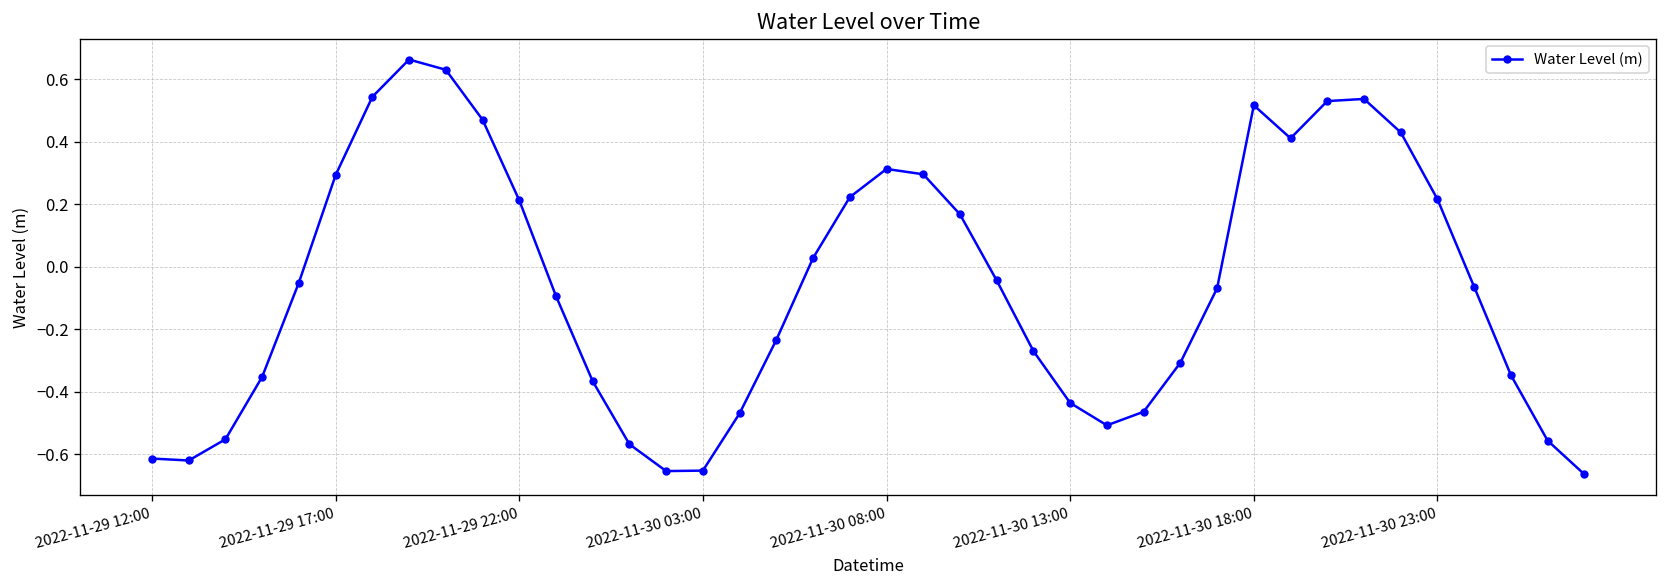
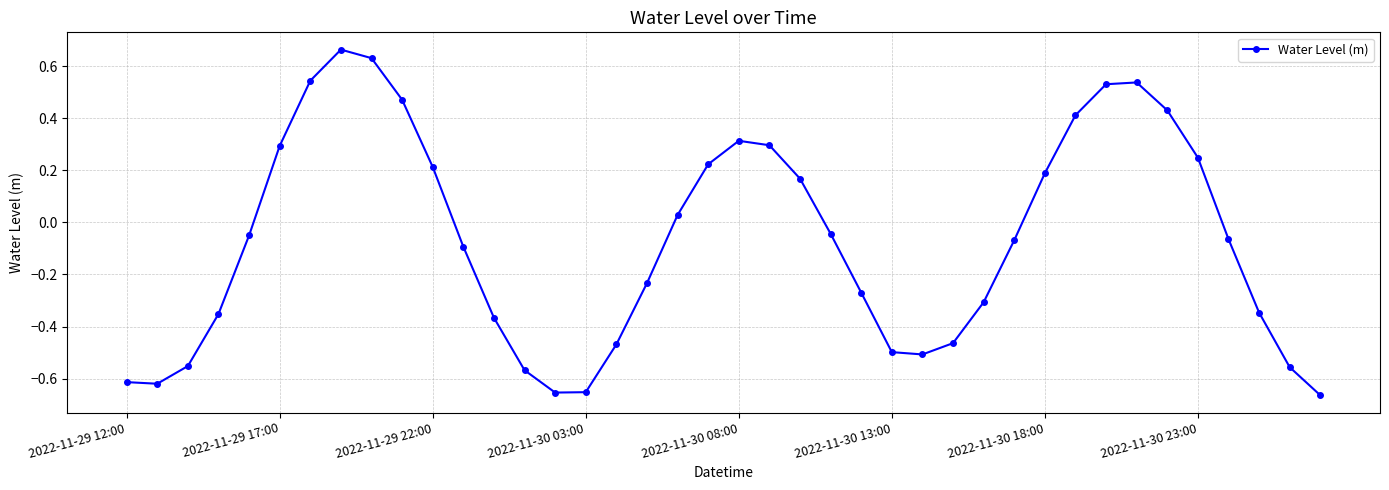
  {
    "2022-11-29 12:00": -0.61,
    "2022-11-29 17:00": 0.29,
    "2022-11-29 22:00": 0.21,
    "2022-11-30 03:00": -0.65,
    "2022-11-30 08:00": 0.31,
-   "2022-11-30 13:00": -0.44,
-   "2022-11-30 18:00": 0.52,
-   "2022-11-30 23:00": 0.22
+   "2022-11-30 13:00": -0.50,
+   "2022-11-30 18:00": 0.19,
+   "2022-11-30 23:00": 0.25
  }
